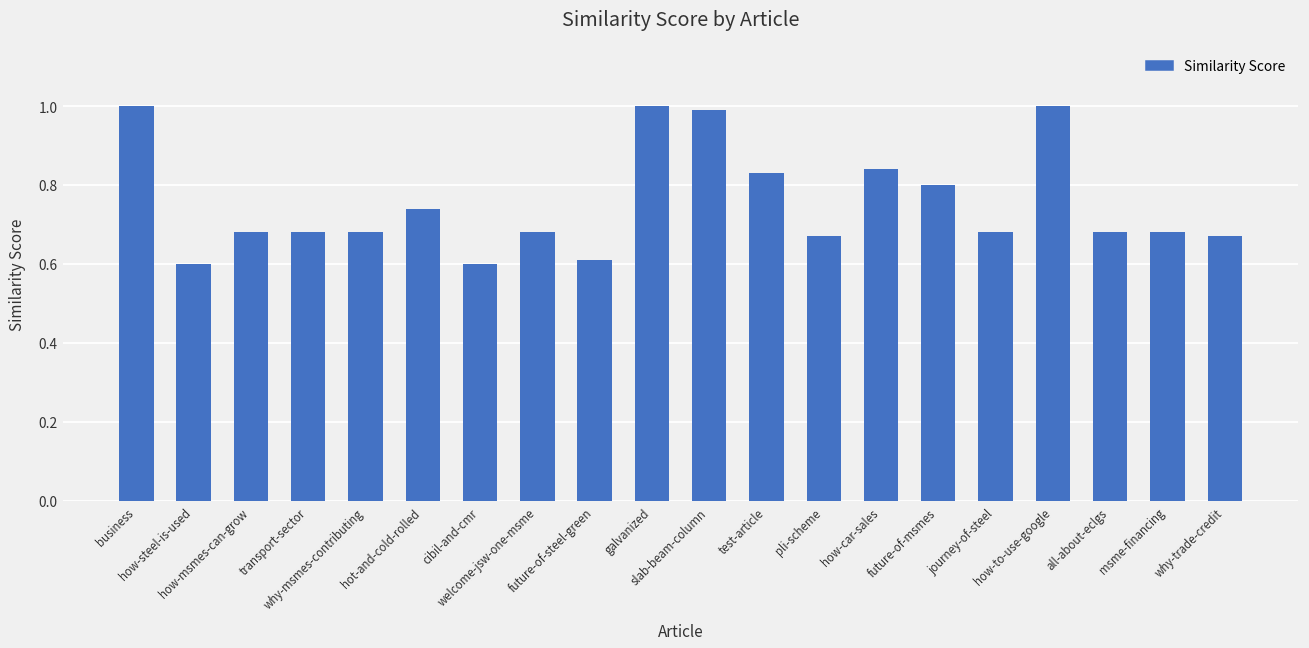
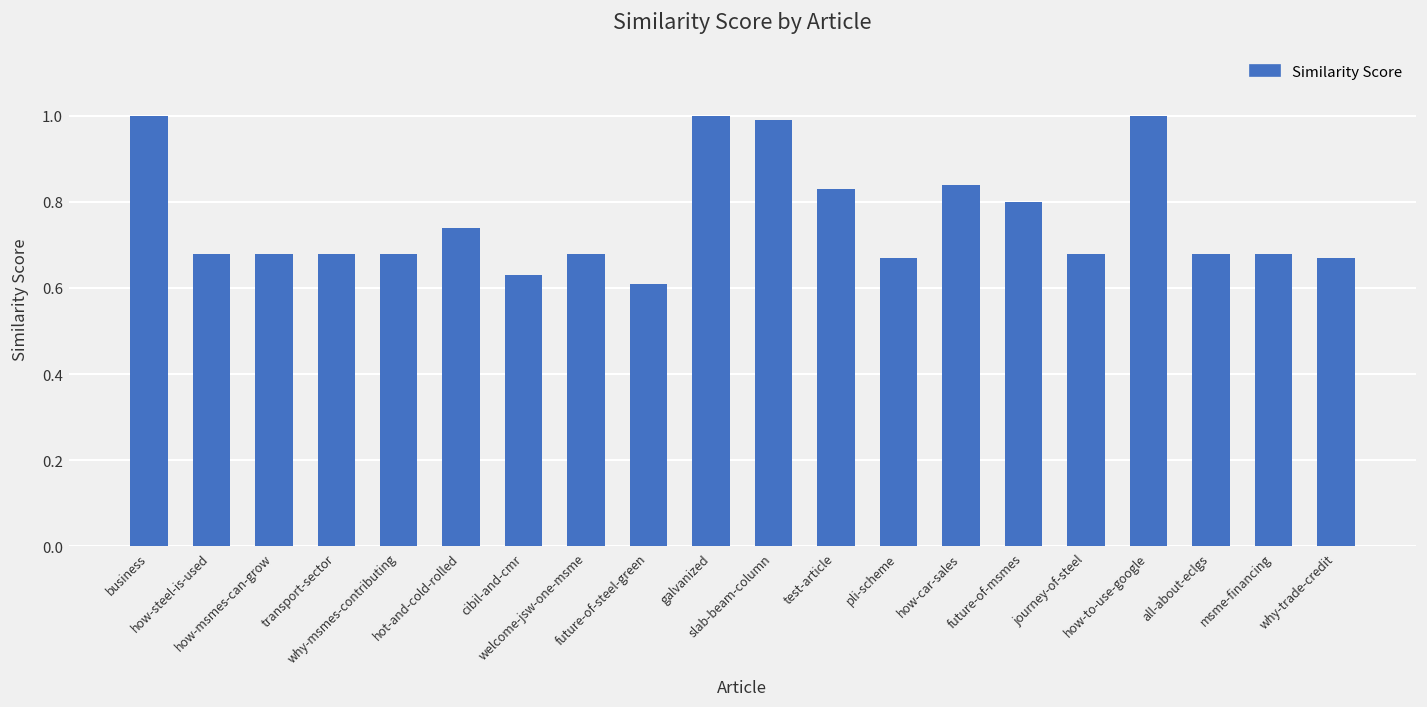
  {
    "business": 1.00,
-   "how-steel-is-used": 0.60,
+   "how-steel-is-used": 0.68,
    "how-msmes-can-grow": 0.68,
    "transport-sector": 0.68,
    "why-msmes-contributing": 0.68,
    "hot-and-cold-rolled": 0.74,
-   "cibil-and-cmr": 0.60,
+   "cibil-and-cmr": 0.63,
    "welcome-jsw-one-msme": 0.68,
    "future-of-steel-green": 0.61,
    "galvanized": 1.00,
    "slab-beam-column": 0.99,
    "test-article": 0.83,
    "pli-scheme": 0.67,
    "how-car-sales": 0.84,
    "future-of-msmes": 0.80,
    "journey-of-steel": 0.68,
    "how-to-use-google": 1.00,
    "all-about-eclgs": 0.68,
    "msme-financing": 0.68,
    "why-trade-credit": 0.67
  }
